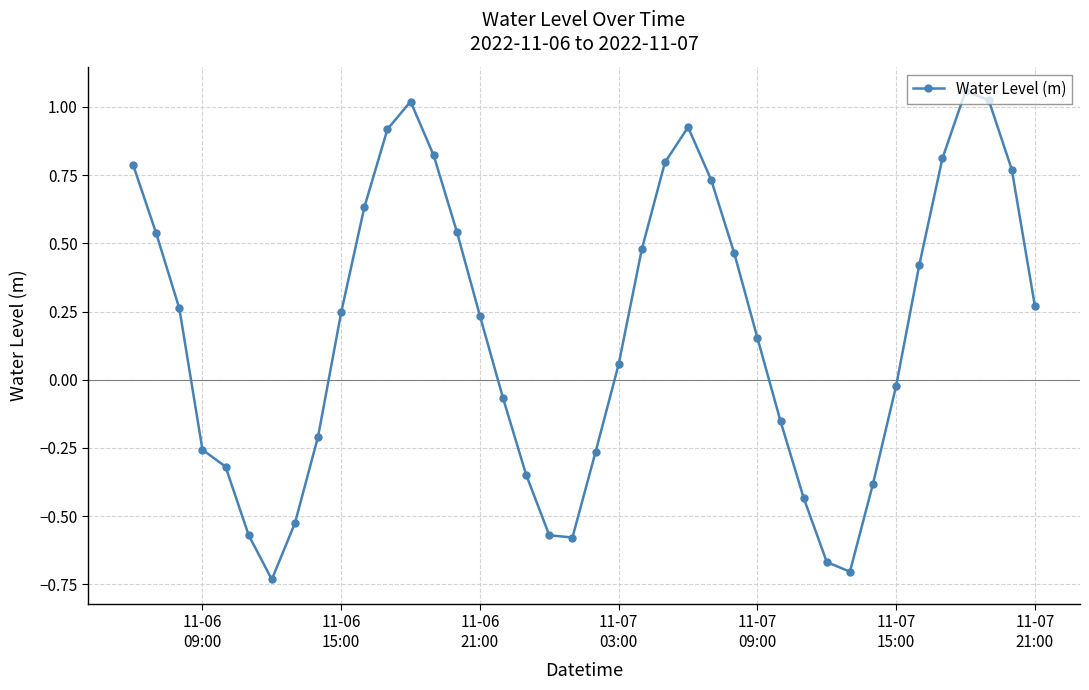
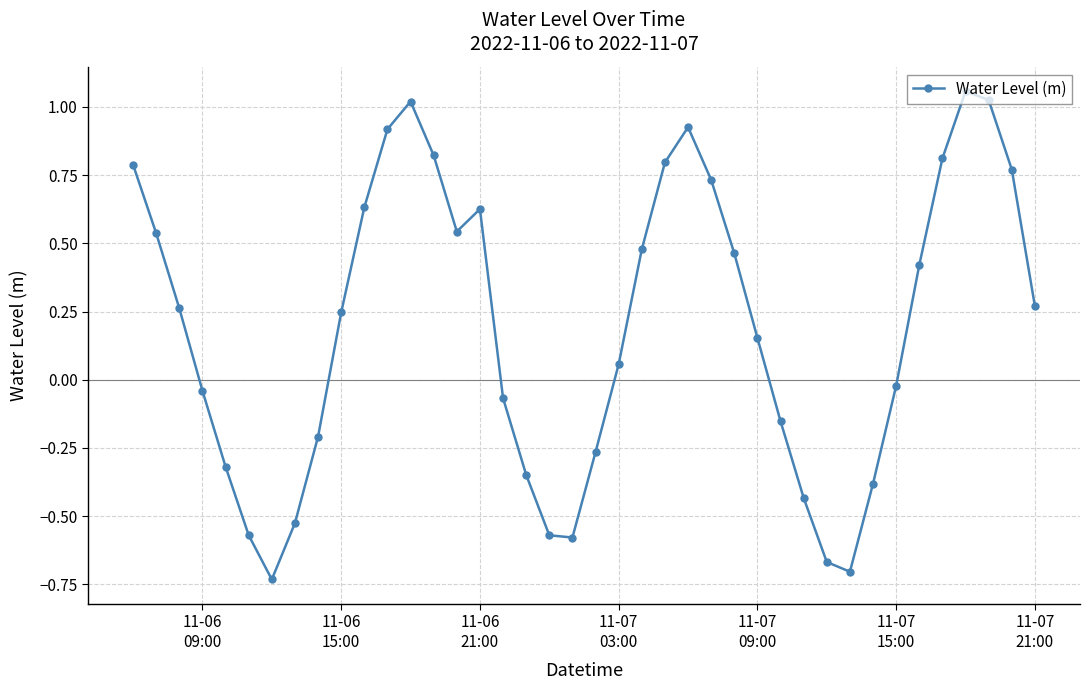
  {
-   "11-06 09:00": -0.26,
+   "11-06 09:00": -0.04,
    "11-06 15:00": 0.25,
-   "11-06 21:00": 0.23,
+   "11-06 21:00": 0.63,
    "11-07 03:00": 0.06,
    "11-07 09:00": 0.15,
    "11-07 15:00": -0.02,
    "11-07 21:00": 0.27
  }
